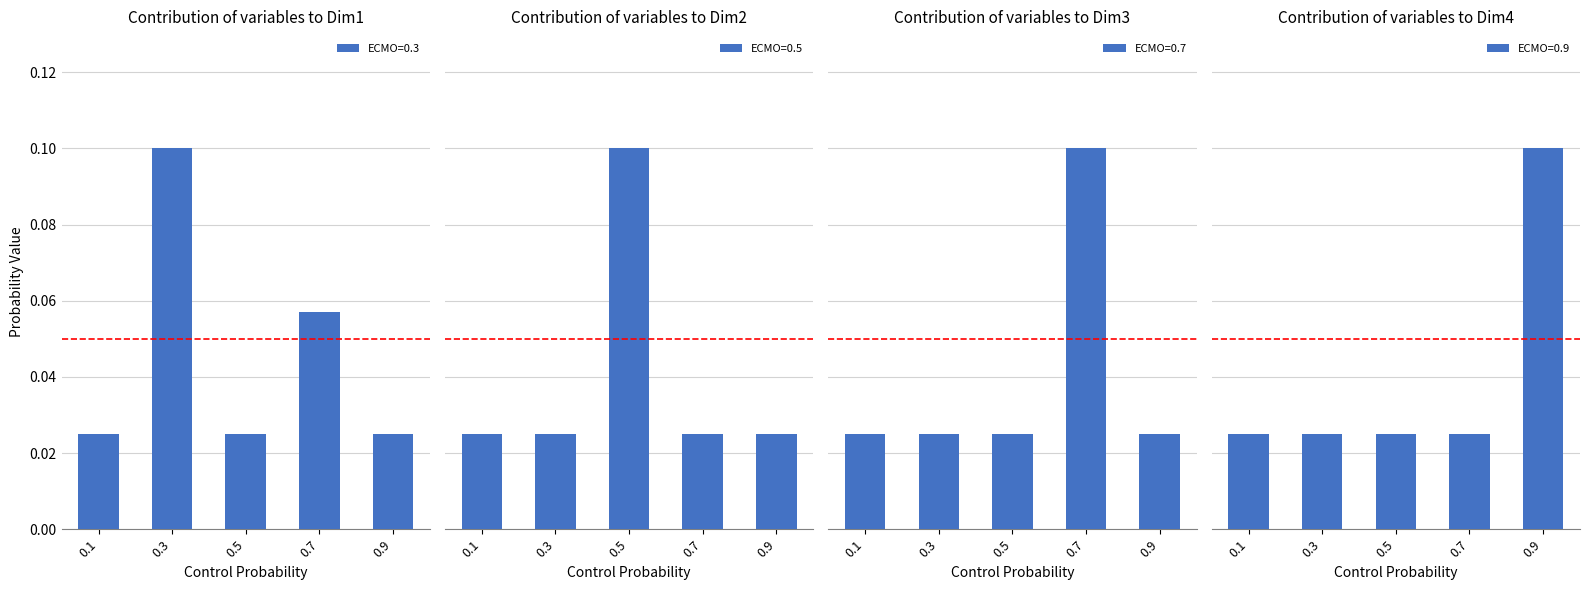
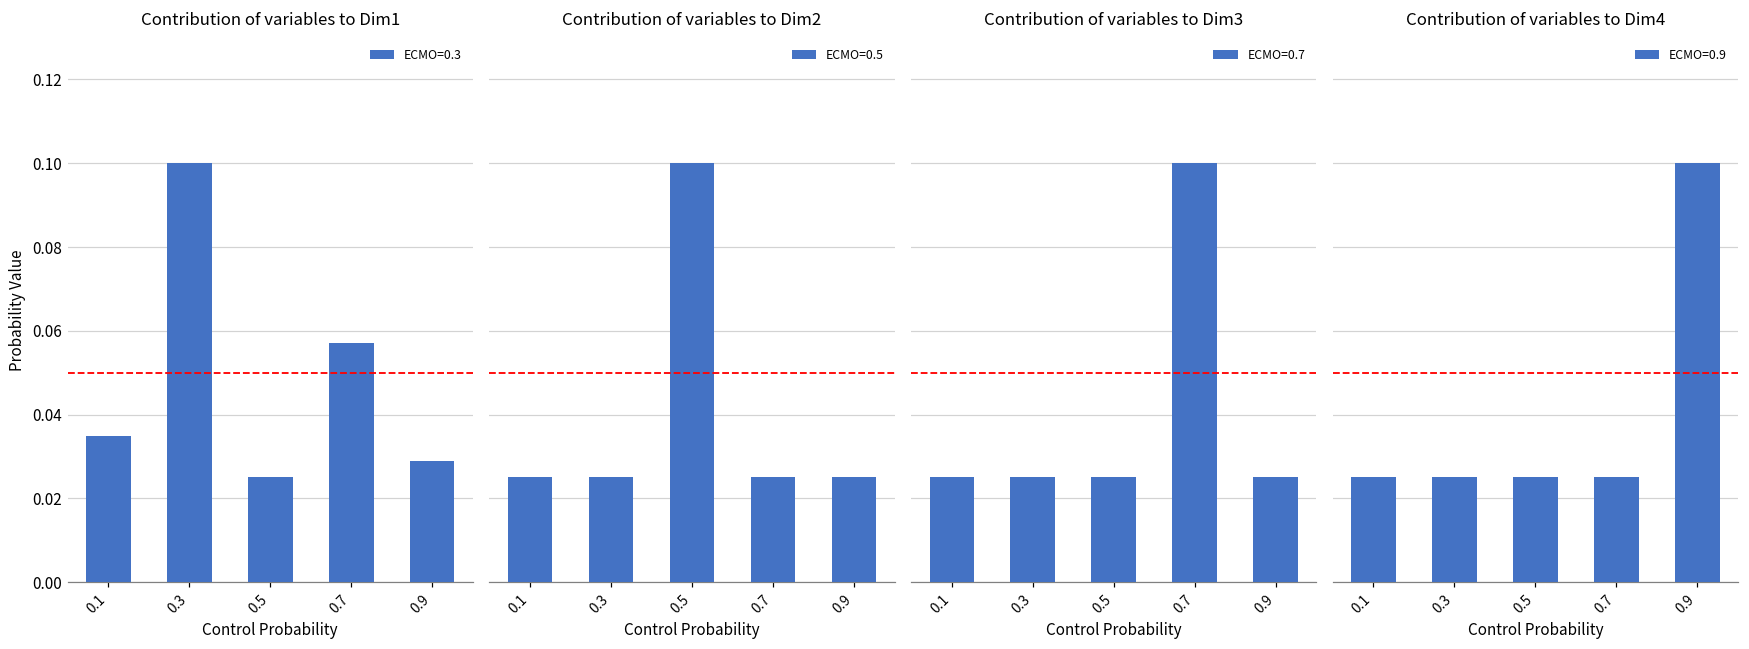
  {
    "Contribution of variables to Dim1": {
-     "0.1": 0.025,
+     "0.1": 0.035,
      "0.3": 0.100,
      "0.5": 0.025,
      "0.7": 0.057,
-     "0.9": 0.025
+     "0.9": 0.029
    }
  }
